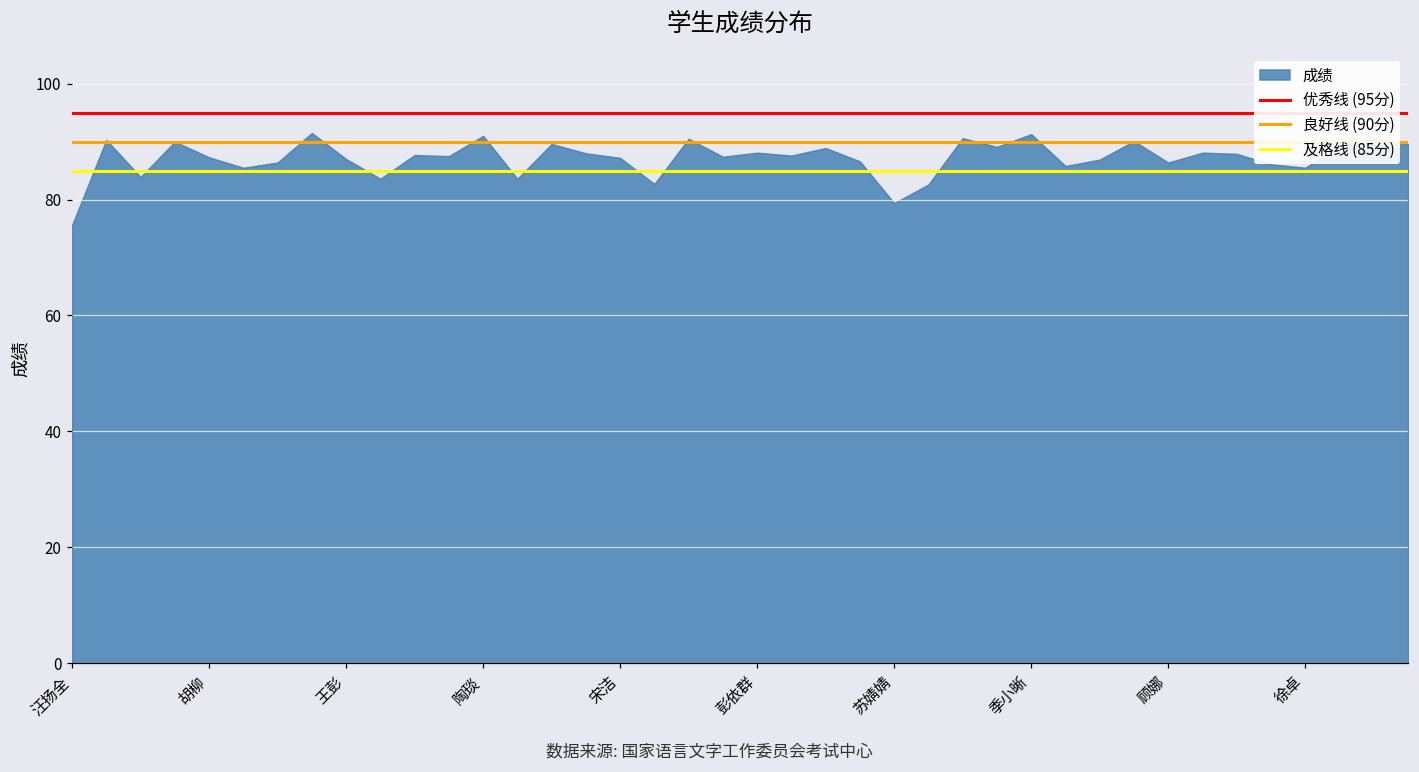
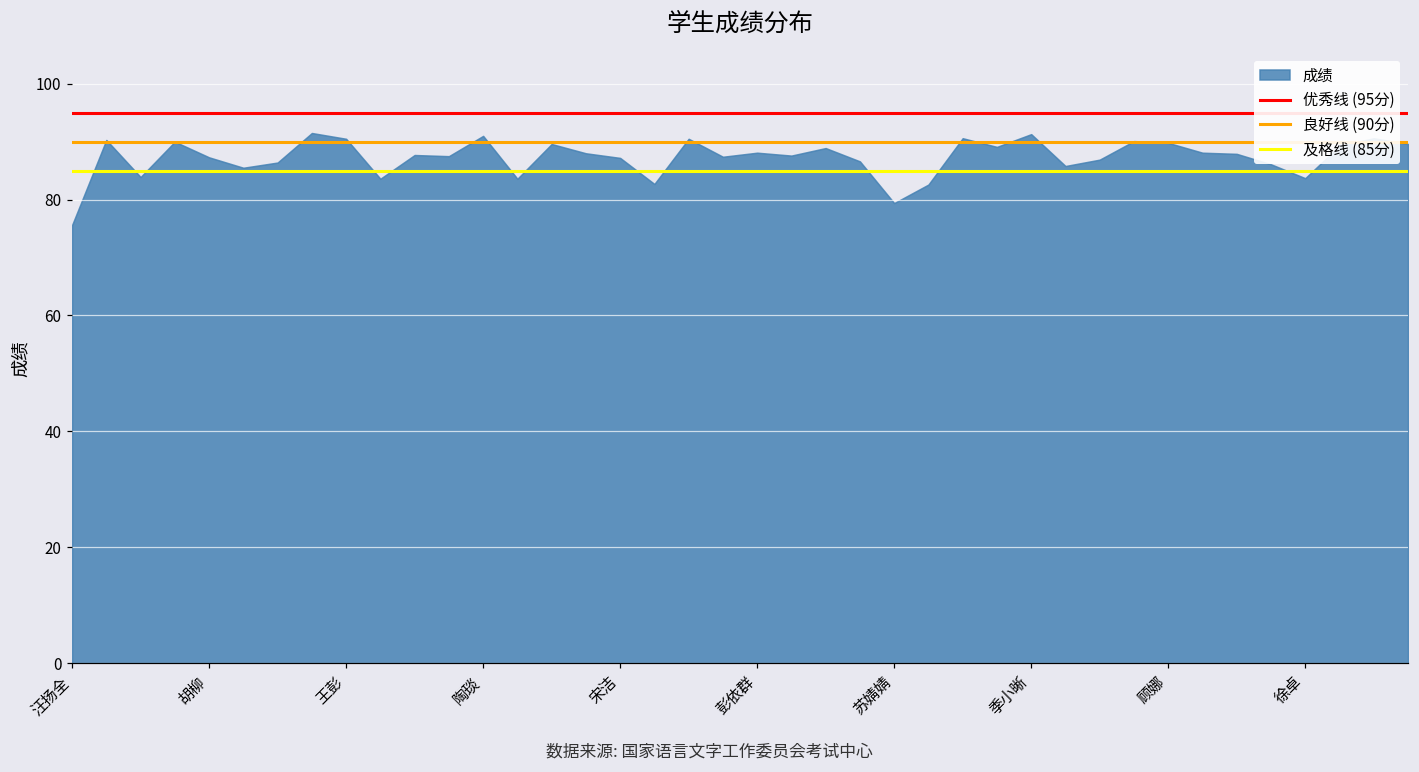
  {
    "汪扬全": 76,
    "胡柳": 87,
-   "王彭": 87,
+   "王彭": 91,
    "陶琰": 91,
    "宋洁": 87,
    "彭依群": 88,
    "苏婧婧": 79,
    "季小晰": 91,
-   "顾娜": 86,
-   "徐卓": 86
+   "顾娜": 90,
+   "徐卓": 84
  }
